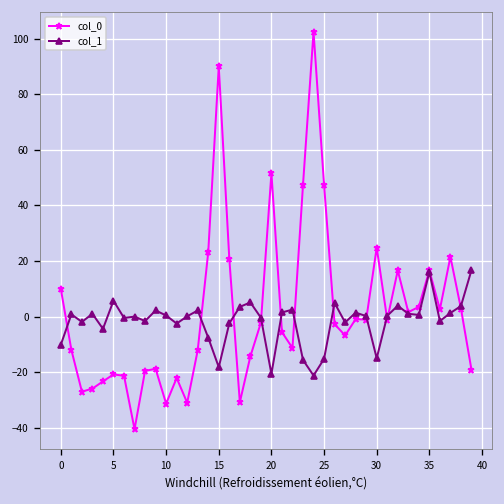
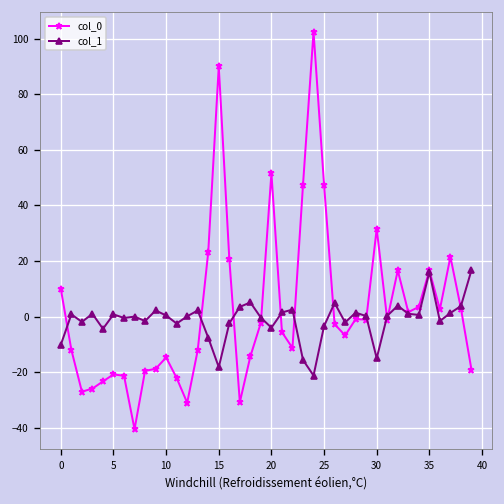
  {
    "col_0": {
      "0": 10,
      "5": -21,
-     "10": -31,
+     "10": -15,
      "15": 90,
      "20": 52,
      "25": 47,
-     "30": 25
+     "30": 32
    },
    "col_1": {
      "0": -10,
-     "5": 6,
+     "5": 1,
      "10": 0,
      "15": -18,
-     "20": -21,
-     "25": -15,
+     "20": -4,
+     "25": -3,
      "30": -15
    }
  }
